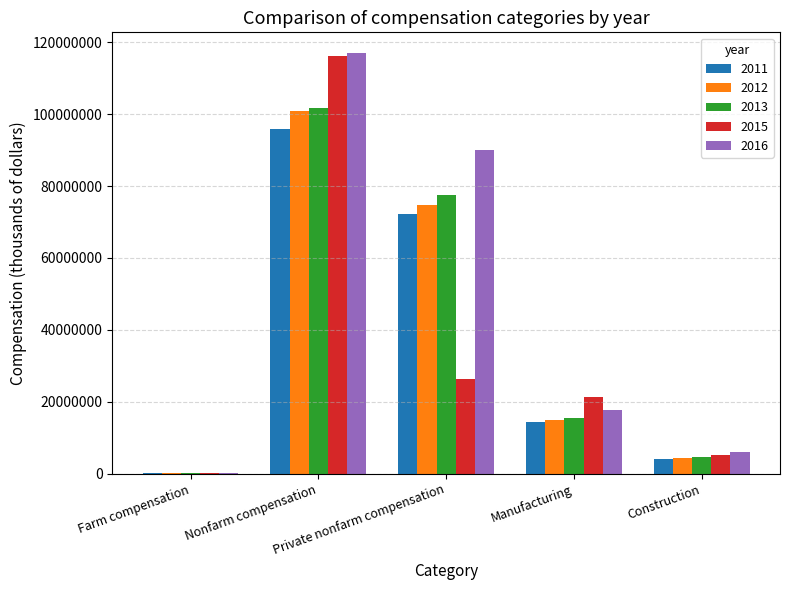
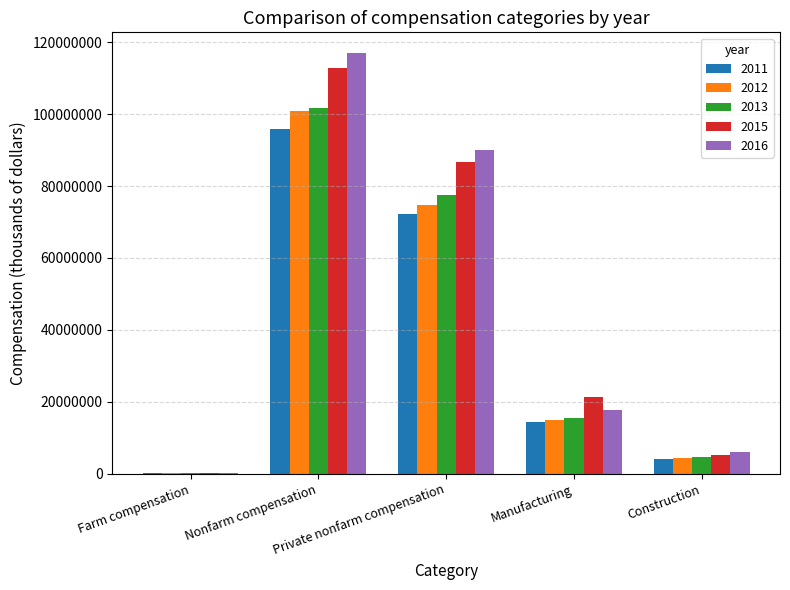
  {
    "2011": {
      "Nonfarm compensation": 96000000,
      "Private nonfarm compensation": 72000000,
      "Manufacturing": 14000000,
      "Construction": 4000000
    },
    "2012": {
      "Nonfarm compensation": 101000000,
      "Private nonfarm compensation": 75000000,
      "Manufacturing": 15000000,
      "Construction": 4000000
    },
    "2013": {
      "Nonfarm compensation": 102000000,
      "Private nonfarm compensation": 77000000,
      "Manufacturing": 16000000,
      "Construction": 5000000
    },
    "2015": {
-     "Nonfarm compensation": 116000000,
-     "Private nonfarm compensation": 26000000,
+     "Nonfarm compensation": 113000000,
+     "Private nonfarm compensation": 87000000,
      "Manufacturing": 21000000,
      "Construction": 5000000
    },
    "2016": {
      "Nonfarm compensation": 117000000,
      "Private nonfarm compensation": 90000000,
      "Manufacturing": 18000000,
      "Construction": 6000000
    }
  }
